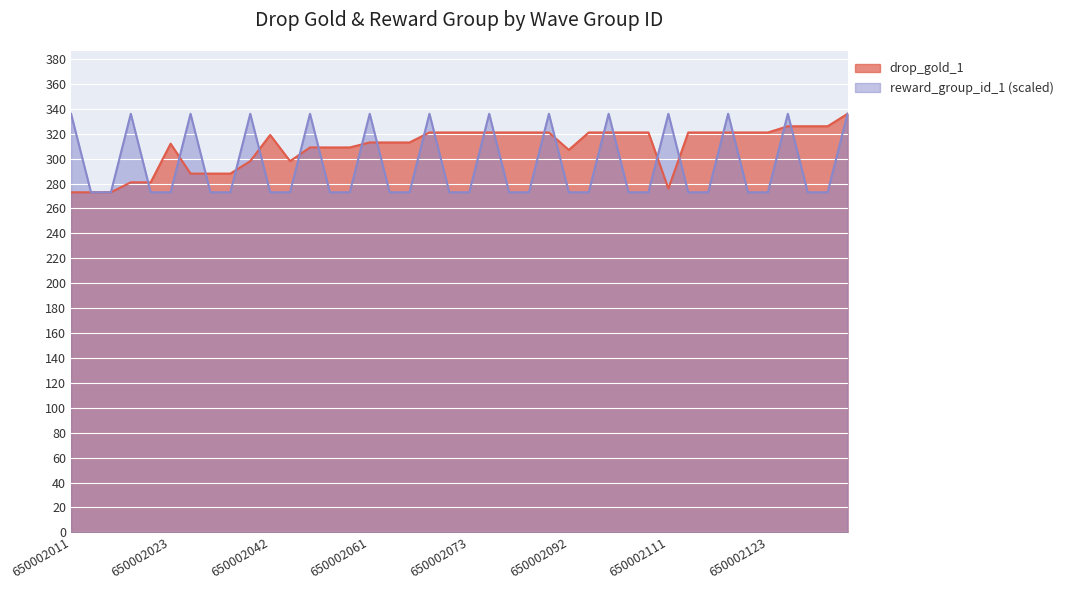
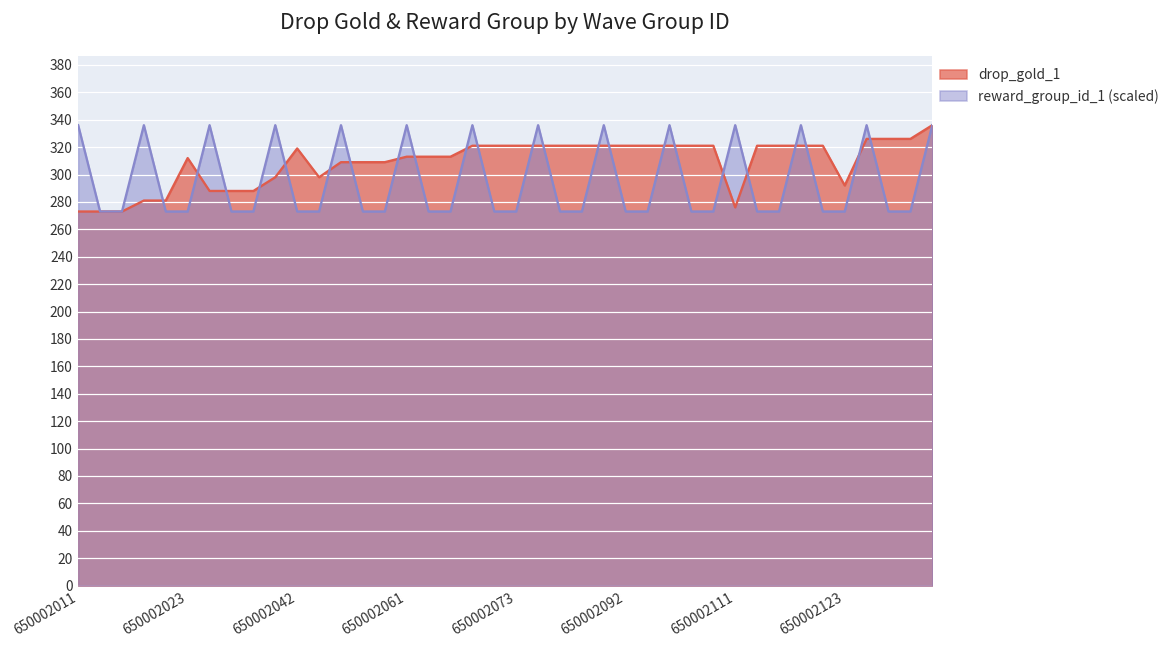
  {
    "drop_gold_1": {
      "650002011": 273,
      "650002023": 312,
      "650002042": 319,
      "650002061": 313,
      "650002073": 321,
-     "650002092": 307,
+     "650002092": 321,
      "650002111": 276,
-     "650002123": 321
+     "650002123": 292
    },
    "reward_group_id_1 (scaled)": {
      "650002011": 336,
      "650002023": 273,
      "650002042": 273,
      "650002061": 336,
      "650002073": 273,
      "650002092": 273,
      "650002111": 336,
      "650002123": 273
    }
  }
